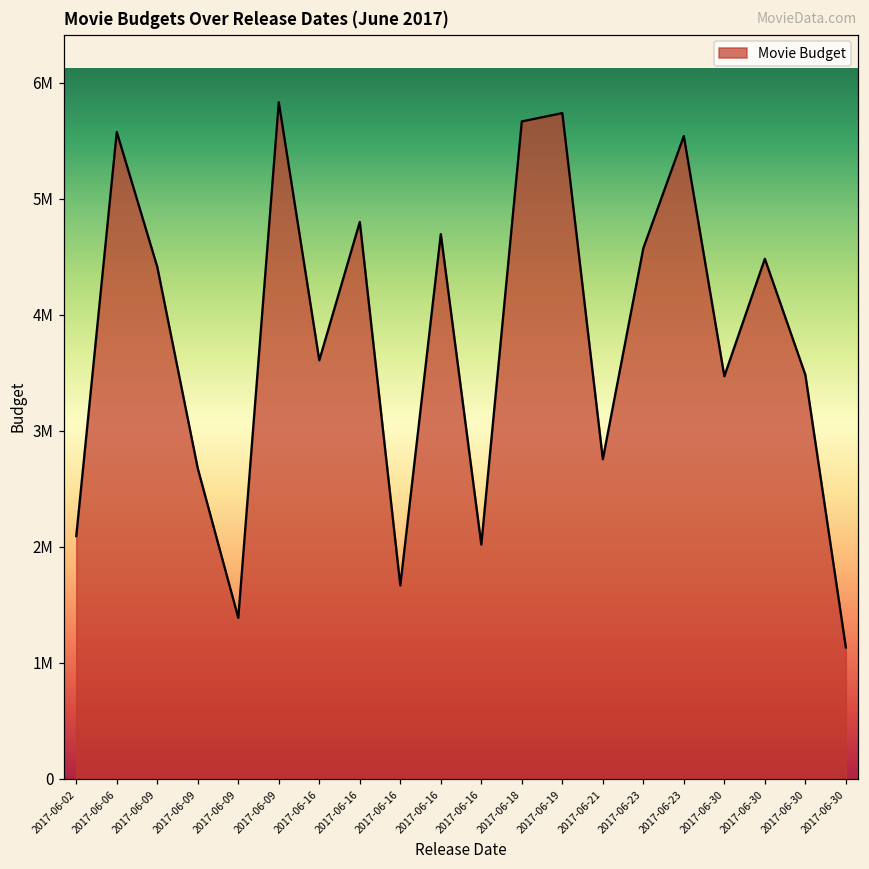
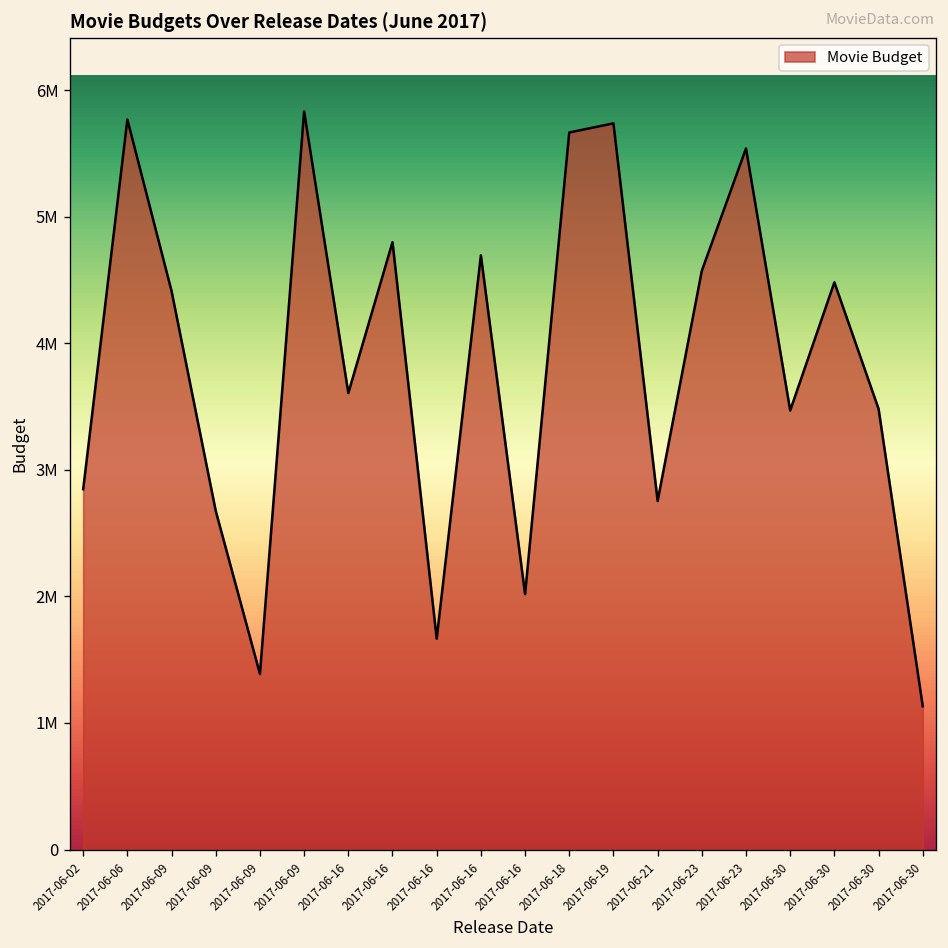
  {
-   "2017-06-02": 2090000,
-   "2017-06-06": 5570000,
+   "2017-06-02": 2850000,
+   "2017-06-06": 5770000,
    "2017-06-18": 5670000,
    "2017-06-19": 5740000,
    "2017-06-21": 2750000
  }
